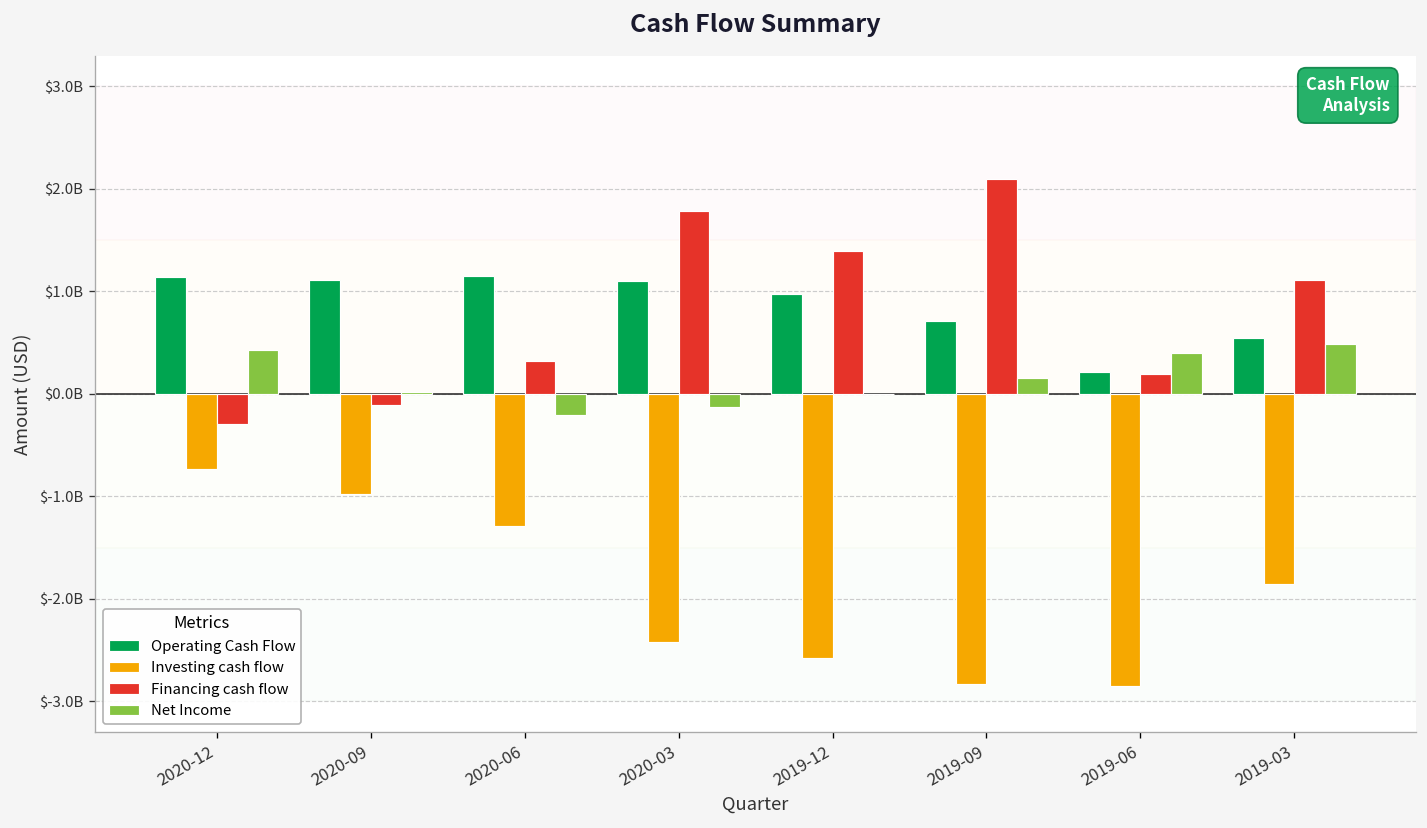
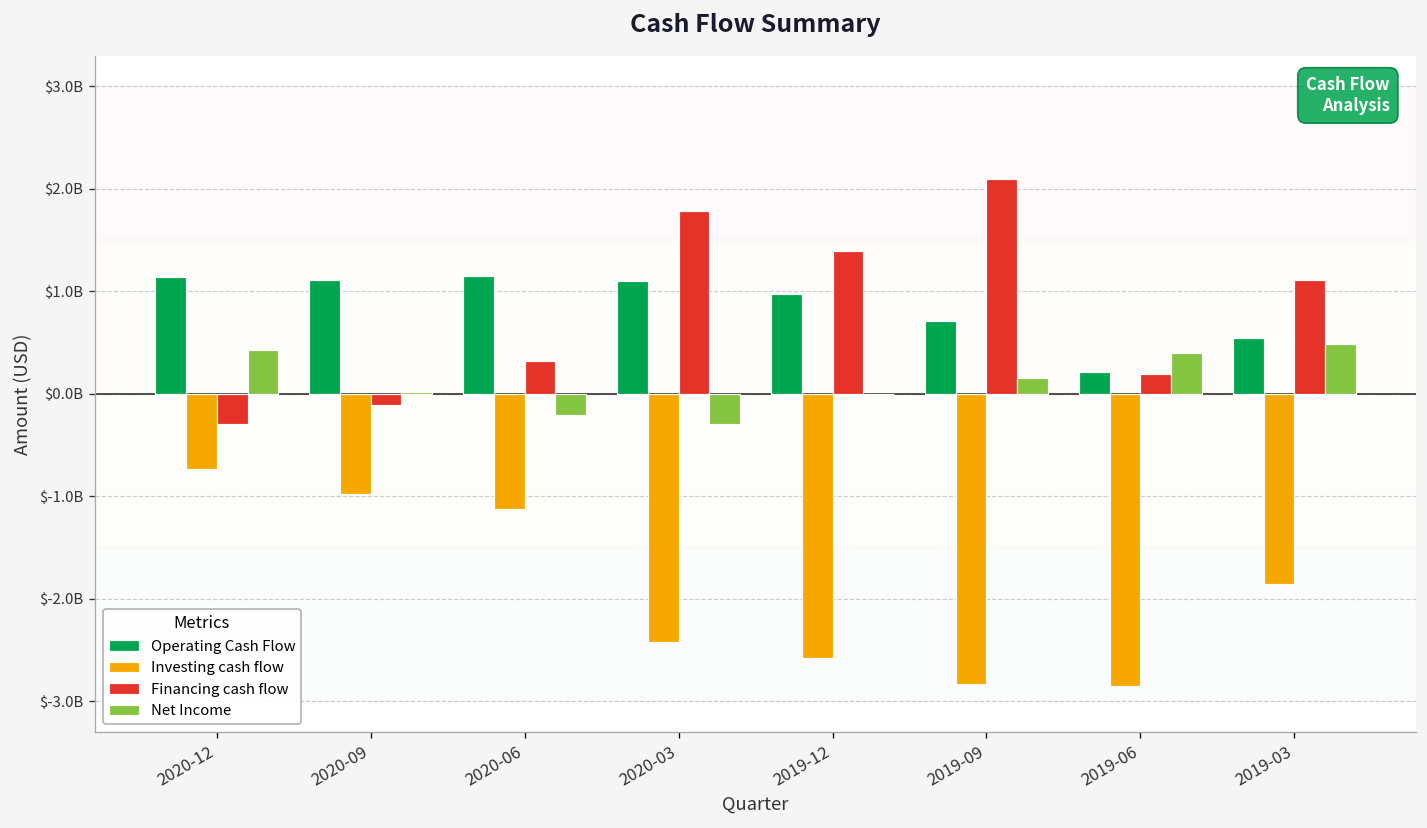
  {
    "Operating Cash Flow": {
      "2020-12": "$1100000000",
      "2020-09": "$1100000000",
      "2020-06": "$1100000000",
      "2020-03": "$1100000000",
      "2019-12": "$1000000000",
      "2019-09": "$700000000",
      "2019-06": "$200000000",
      "2019-03": "$500000000"
    },
    "Investing cash flow": {
      "2020-12": "$-700000000",
      "2020-09": "$-1000000000",
-     "2020-06": "$-1300000000",
+     "2020-06": "$-1100000000",
      "2020-03": "$-2400000000",
      "2019-12": "$-2600000000",
      "2019-09": "$-2800000000",
      "2019-06": "$-2900000000",
      "2019-03": "$-1900000000"
    },
    "Financing cash flow": {
      "2020-12": "$-300000000",
      "2020-09": "$-100000000",
      "2020-06": "$300000000",
      "2020-03": "$1800000000",
      "2019-12": "$1400000000",
      "2019-09": "$2100000000",
      "2019-06": "$200000000",
      "2019-03": "$1100000000"
    },
    "Net Income": {
      "2020-12": "$400000000",
      "2020-06": "$-200000000",
-     "2020-03": "$-100000000",
+     "2020-03": "$-300000000",
      "2019-09": "$200000000",
      "2019-06": "$400000000",
      "2019-03": "$500000000"
    }
  }
